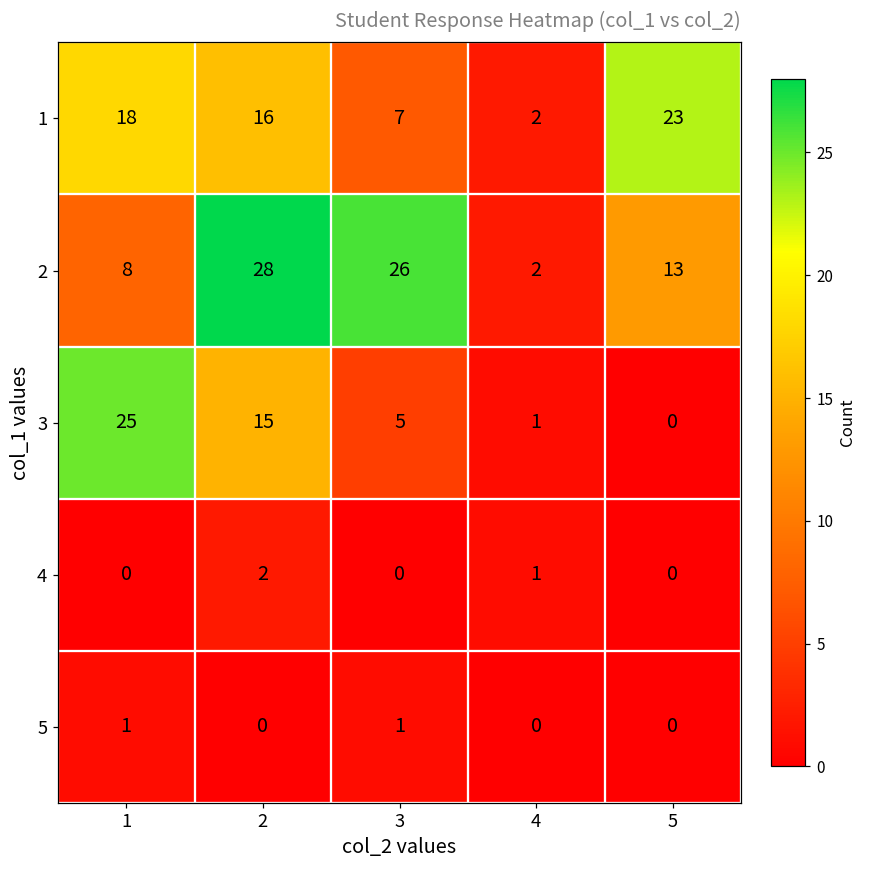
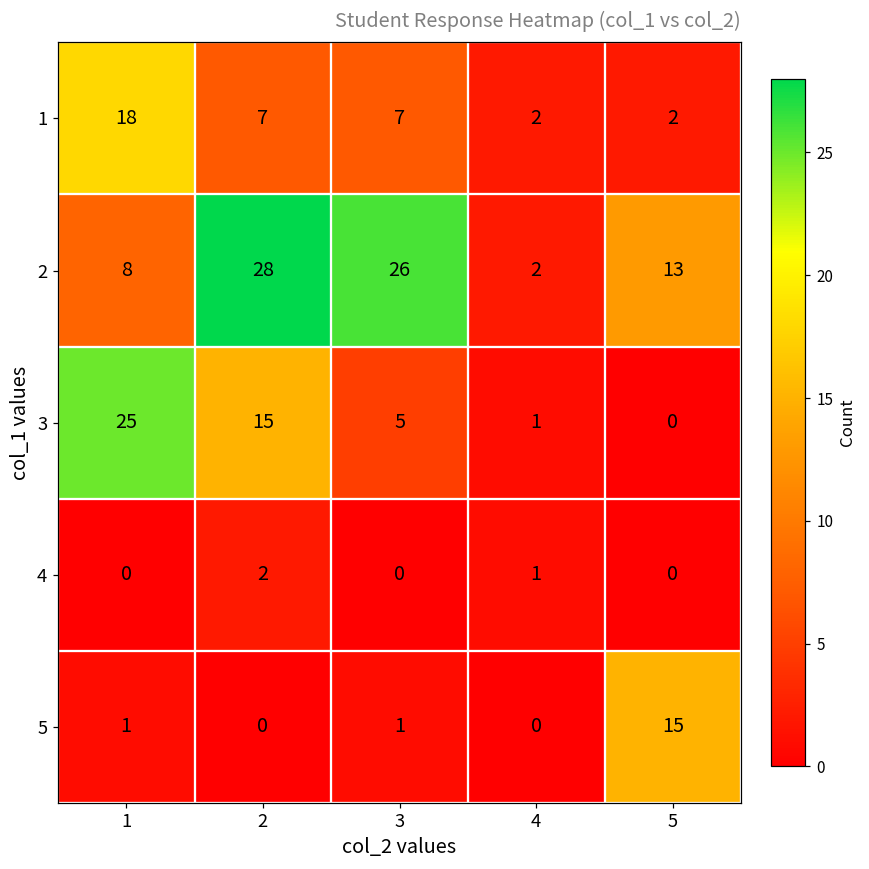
  {
    "1": {
      "1": 18,
-     "2": 16,
+     "2": 7,
      "3": 7,
      "4": 2,
-     "5": 23
+     "5": 2
    },
    "2": {
      "1": 8,
      "2": 28,
      "3": 26,
      "4": 2,
      "5": 13
    },
    "3": {
      "1": 25,
      "2": 15,
      "3": 5,
      "4": 1,
      "5": 0
    },
    "4": {
      "1": 0,
      "2": 2,
      "3": 0,
      "4": 1,
      "5": 0
    },
    "5": {
      "1": 1,
      "2": 0,
      "3": 1,
      "4": 0,
-     "5": 0
+     "5": 15
    }
  }
